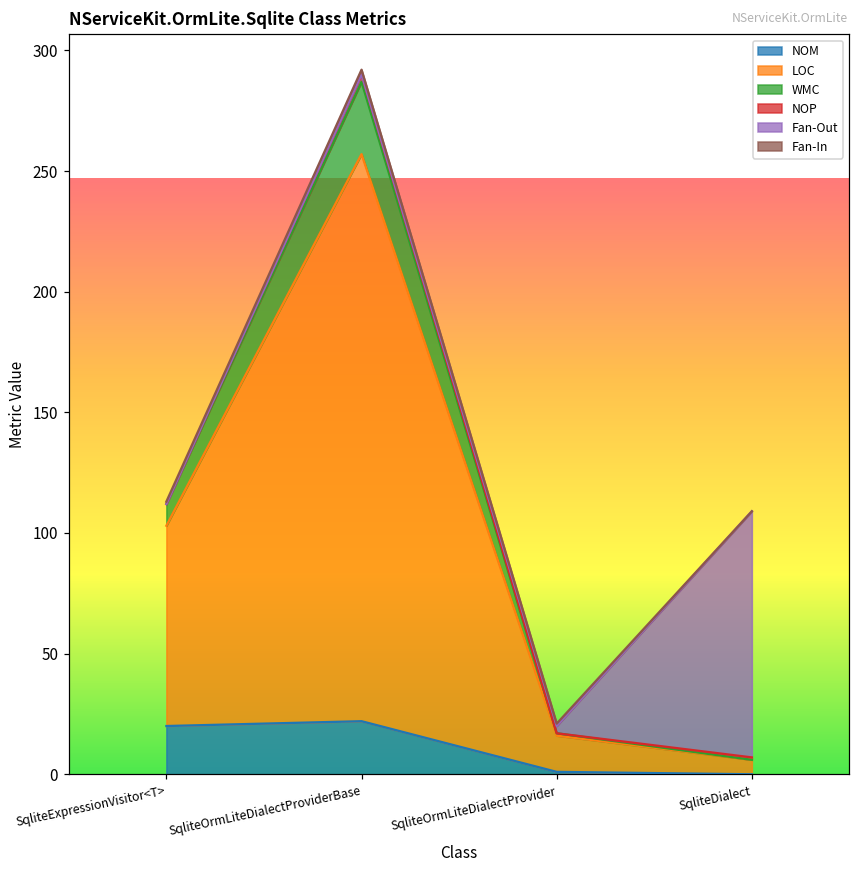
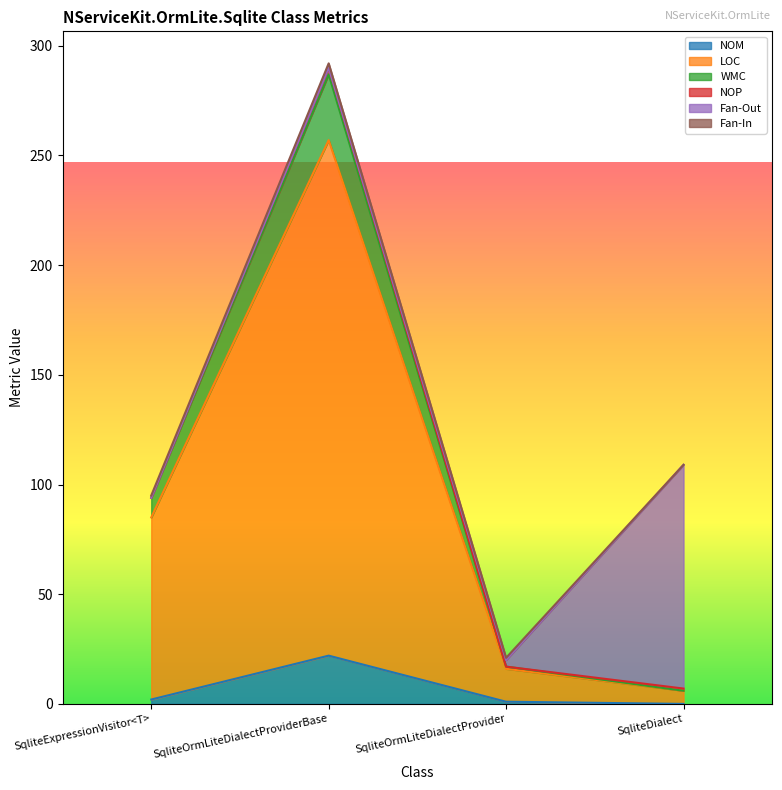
  {
    "NOM": {
-     "SqliteExpressionVisitor<T>": 20,
+     "SqliteExpressionVisitor<T>": 2,
      "SqliteOrmLiteDialectProviderBase": 22,
      "SqliteOrmLiteDialectProvider": 1,
      "SqliteDialect": 0
    },
    "LOC": {
      "SqliteExpressionVisitor<T>": 83,
      "SqliteOrmLiteDialectProviderBase": 235
    },
    "WMC": {
      "SqliteOrmLiteDialectProviderBase": 30
    },
    "Fan-In": {
      "SqliteOrmLiteDialectProviderBase": 2
    }
  }
